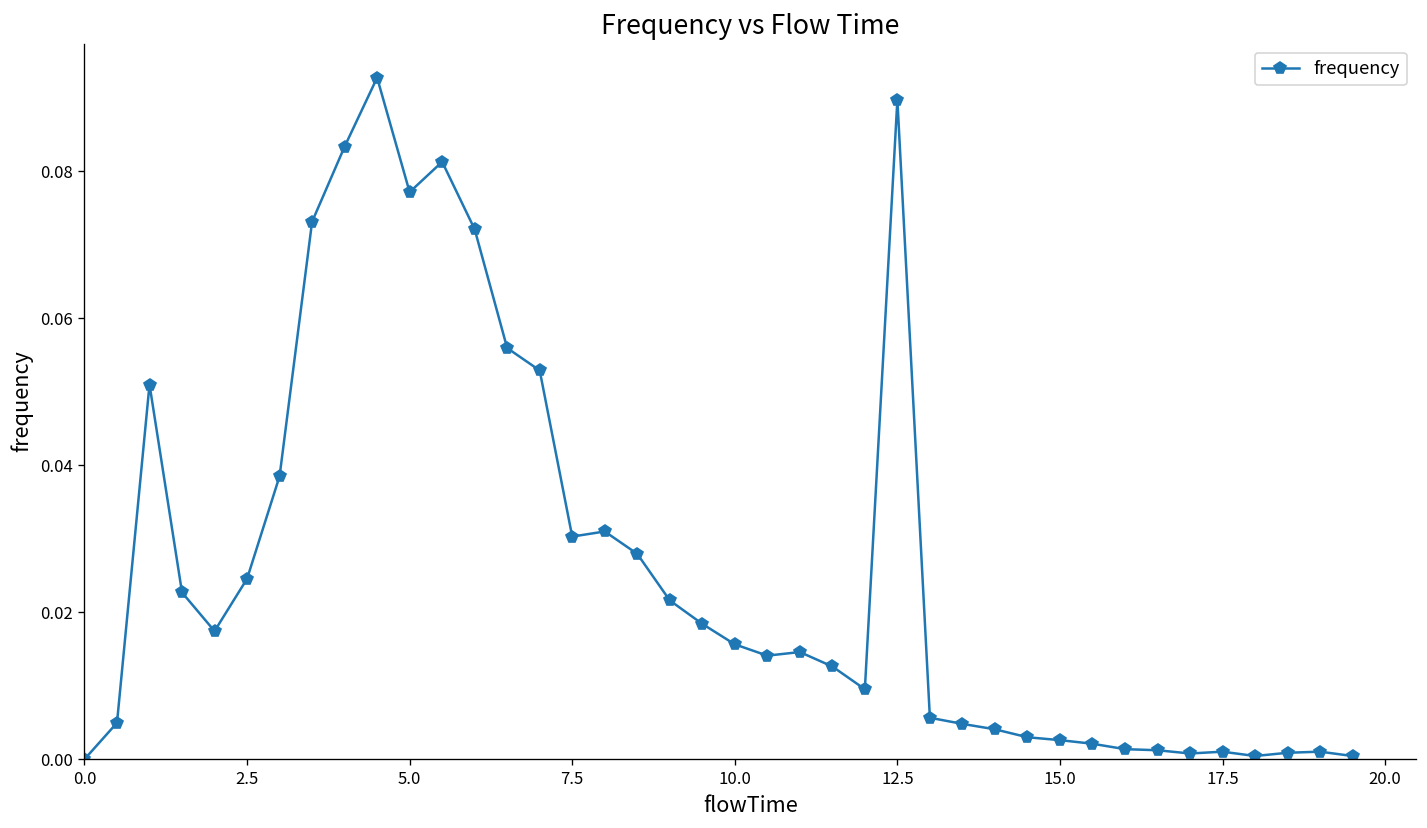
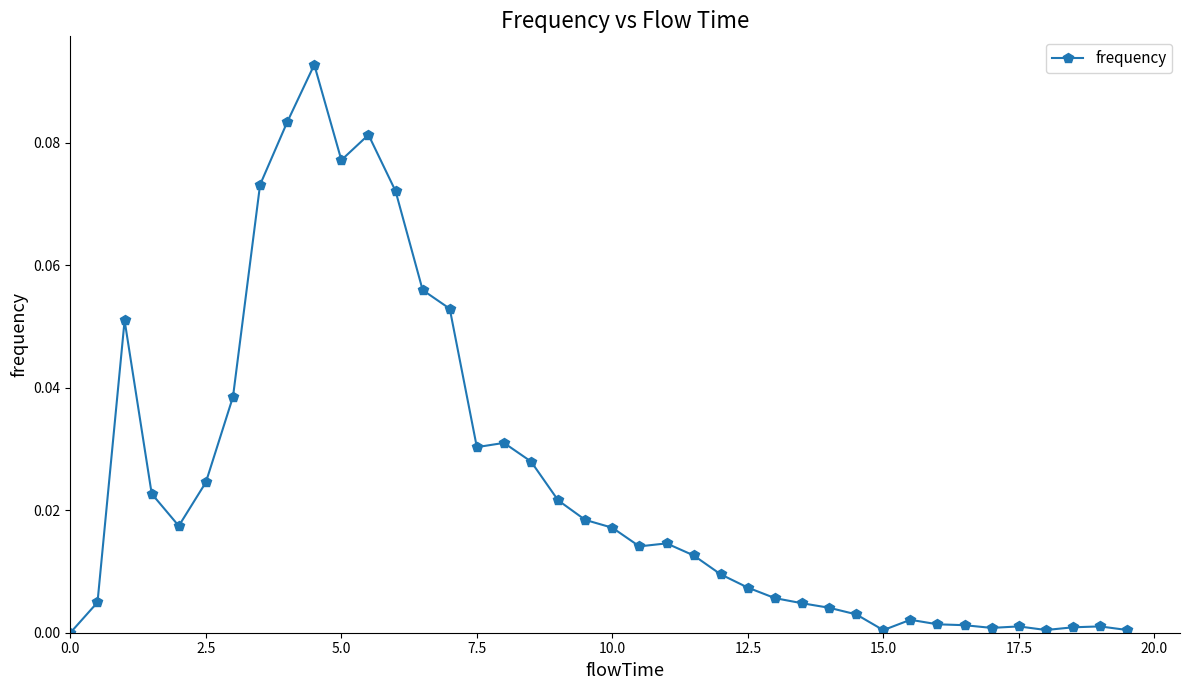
  {
    "0.0": 0.000,
    "2.5": 0.025,
    "5.0": 0.077,
    "7.5": 0.030,
-   "10.0": 0.016,
-   "12.5": 0.090,
-   "15.0": 0.003,
+   "10.0": 0.017,
+   "12.5": 0.007,
+   "15.0": 0.000,
    "17.5": 0.001
  }
